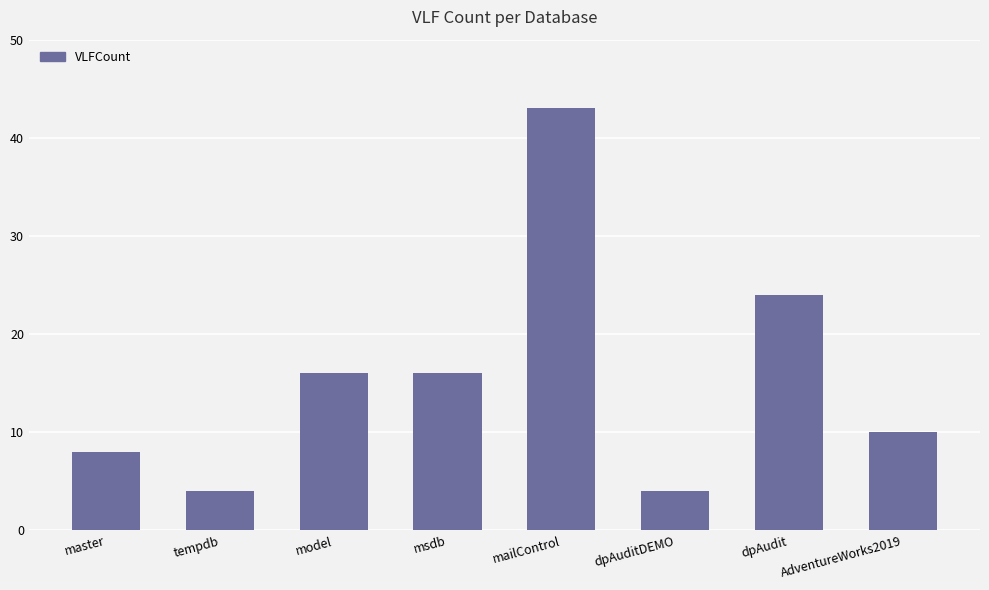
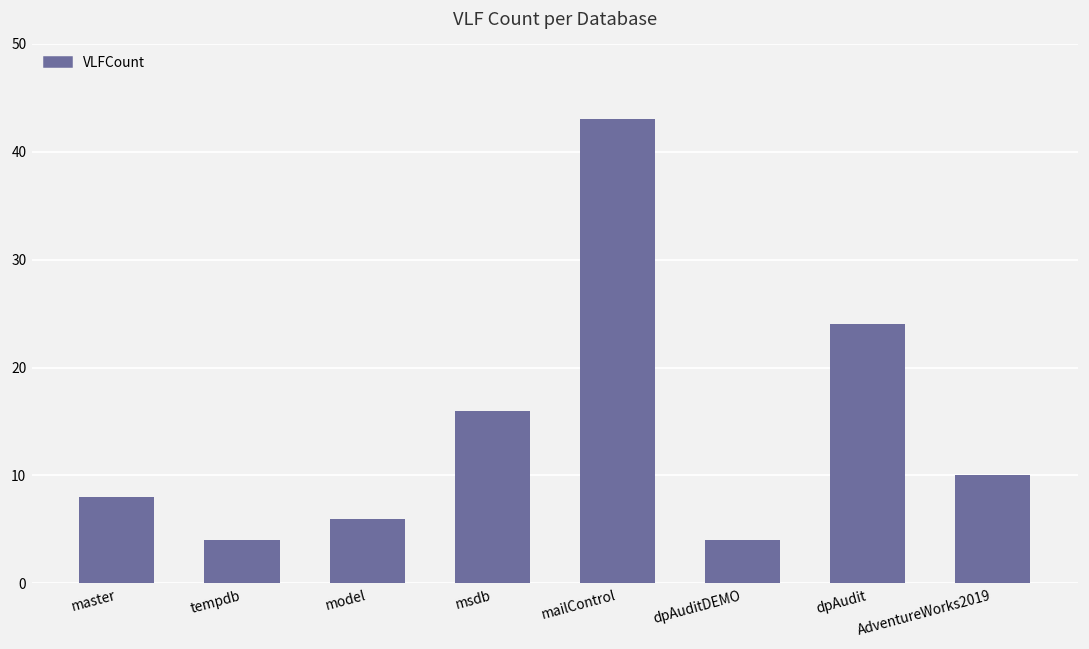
  {
    "master": 8,
    "tempdb": 4,
-   "model": 16,
+   "model": 6,
    "msdb": 16,
    "mailControl": 43,
    "dpAuditDEMO": 4,
    "dpAudit": 24,
    "AdventureWorks2019": 10
  }
